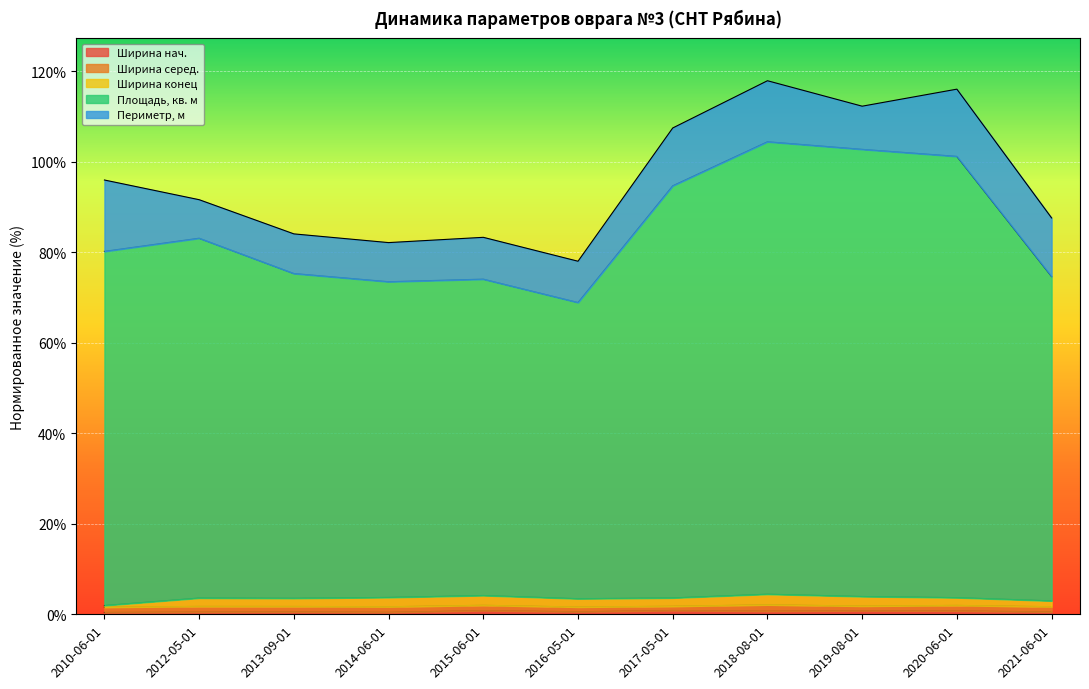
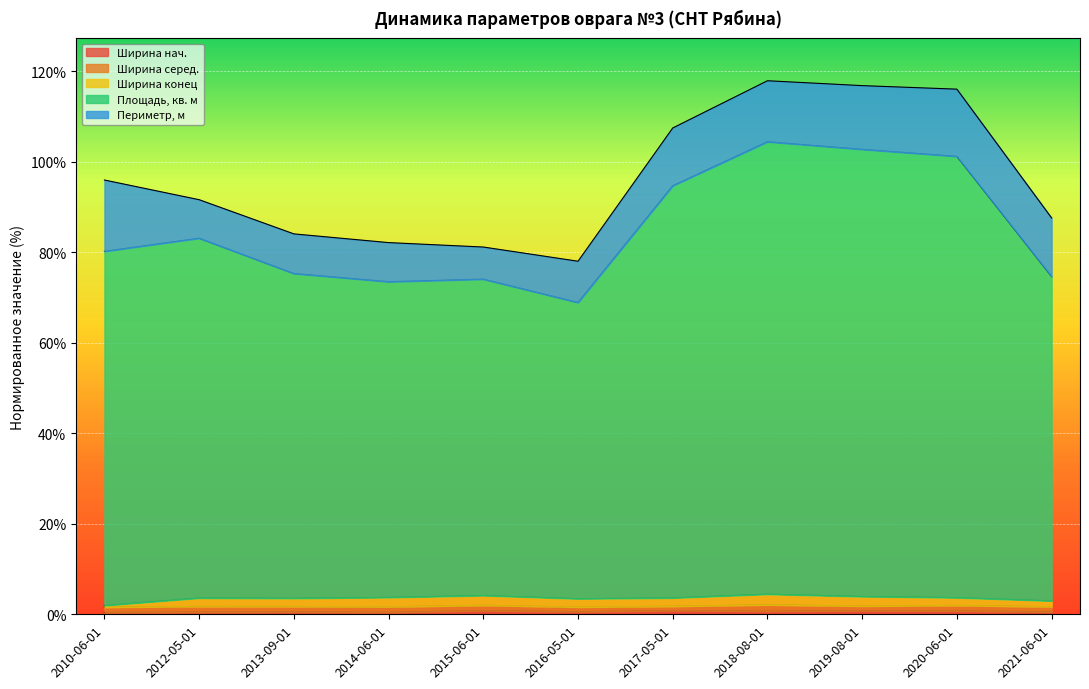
  {
    "Ширина конец": {
      "2012-05-01": "2%",
      "2013-09-01": "2%",
      "2014-06-01": "2%",
      "2015-06-01": "2%",
      "2016-05-01": "2%",
      "2017-05-01": "2%",
      "2018-08-01": "2%",
      "2019-08-01": "2%",
      "2020-06-01": "2%",
      "2021-06-01": "1%"
    },
    "Площадь, кв. м": {
      "2010-06-01": "78%",
      "2012-05-01": "80%",
      "2013-09-01": "72%",
      "2014-06-01": "70%",
      "2015-06-01": "70%",
      "2016-05-01": "65%",
      "2017-05-01": "91%",
      "2018-08-01": "100%",
      "2019-08-01": "99%",
      "2020-06-01": "98%",
      "2021-06-01": "72%"
    },
    "Периметр, м": {
      "2010-06-01": "16%",
      "2012-05-01": "9%",
      "2013-09-01": "9%",
      "2014-06-01": "9%",
-     "2015-06-01": "9%",
+     "2015-06-01": "7%",
      "2016-05-01": "9%",
      "2017-05-01": "13%",
      "2018-08-01": "13%",
-     "2019-08-01": "10%",
+     "2019-08-01": "14%",
      "2020-06-01": "15%",
      "2021-06-01": "13%"
    }
  }
